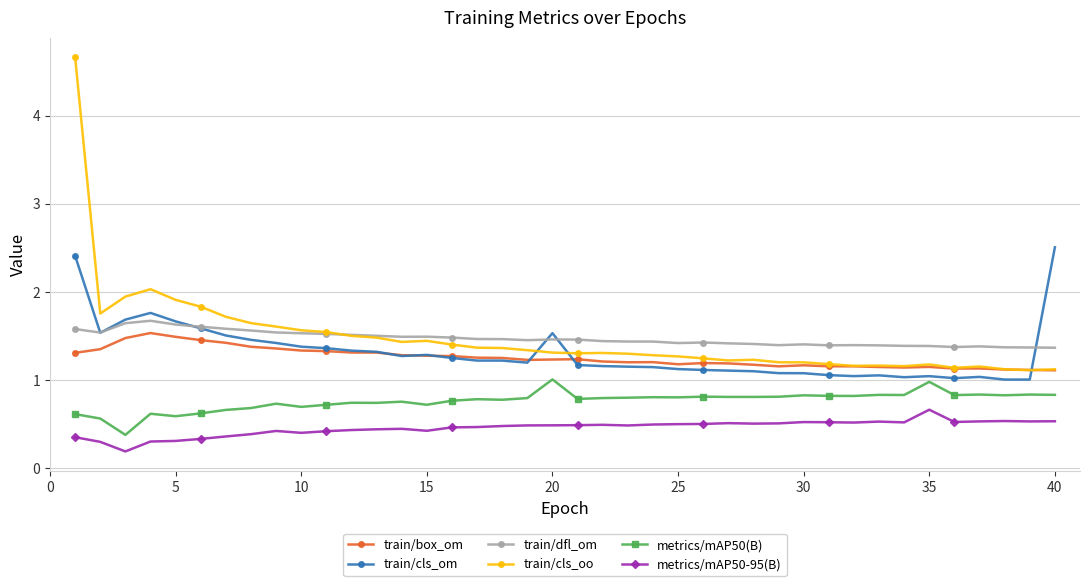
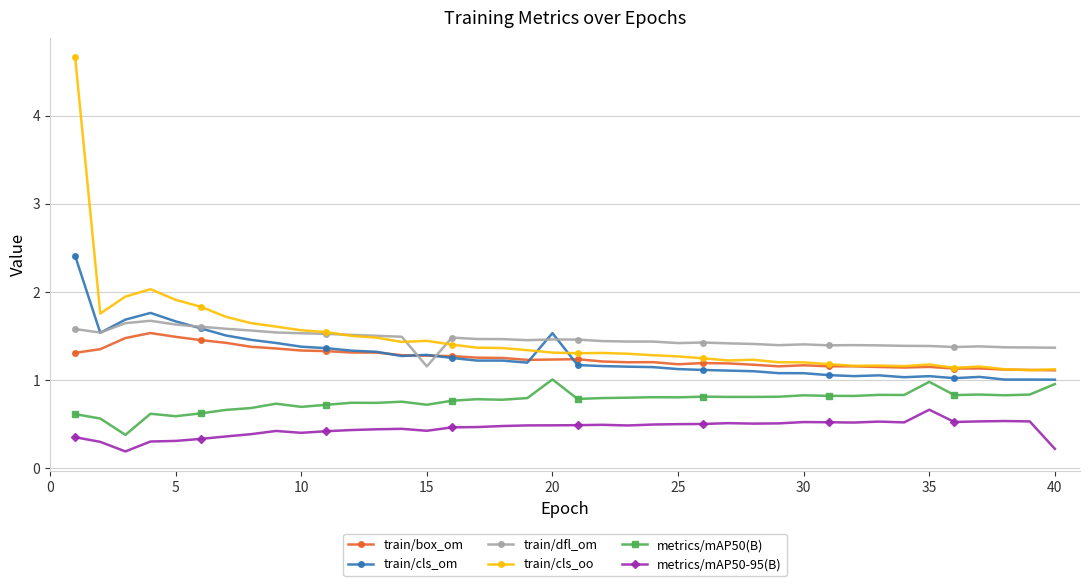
  {
    "train/box_om": {
      "5": 1.5,
      "10": 1.3,
      "20": 1.2,
      "25": 1.2,
      "30": 1.2
    },
    "train/cls_om": {
      "5": 1.7,
      "10": 1.4,
      "20": 1.5,
      "25": 1.1,
      "30": 1.1,
      "35": 1.0,
-     "40": 2.5
+     "40": 1.0
    },
    "train/dfl_om": {
      "5": 1.6,
      "10": 1.5,
-     "15": 1.5,
+     "15": 1.2,
      "20": 1.5,
      "25": 1.4,
      "30": 1.4,
      "35": 1.4,
      "40": 1.4
    },
    "train/cls_oo": {
      "5": 1.9,
      "10": 1.6,
      "15": 1.4,
      "20": 1.3,
      "25": 1.3,
      "30": 1.2
    },
    "metrics/mAP50(B)": {
      "5": 0.6,
      "10": 0.7,
      "15": 0.7,
      "20": 1.0,
      "25": 0.8,
      "30": 0.8,
      "35": 1.0,
-     "40": 0.8
+     "40": 1.0
    },
    "metrics/mAP50-95(B)": {
      "5": 0.3,
      "10": 0.4,
      "15": 0.4,
      "20": 0.5,
      "25": 0.5,
      "30": 0.5,
      "35": 0.7,
-     "40": 0.5
+     "40": 0.2
    }
  }
